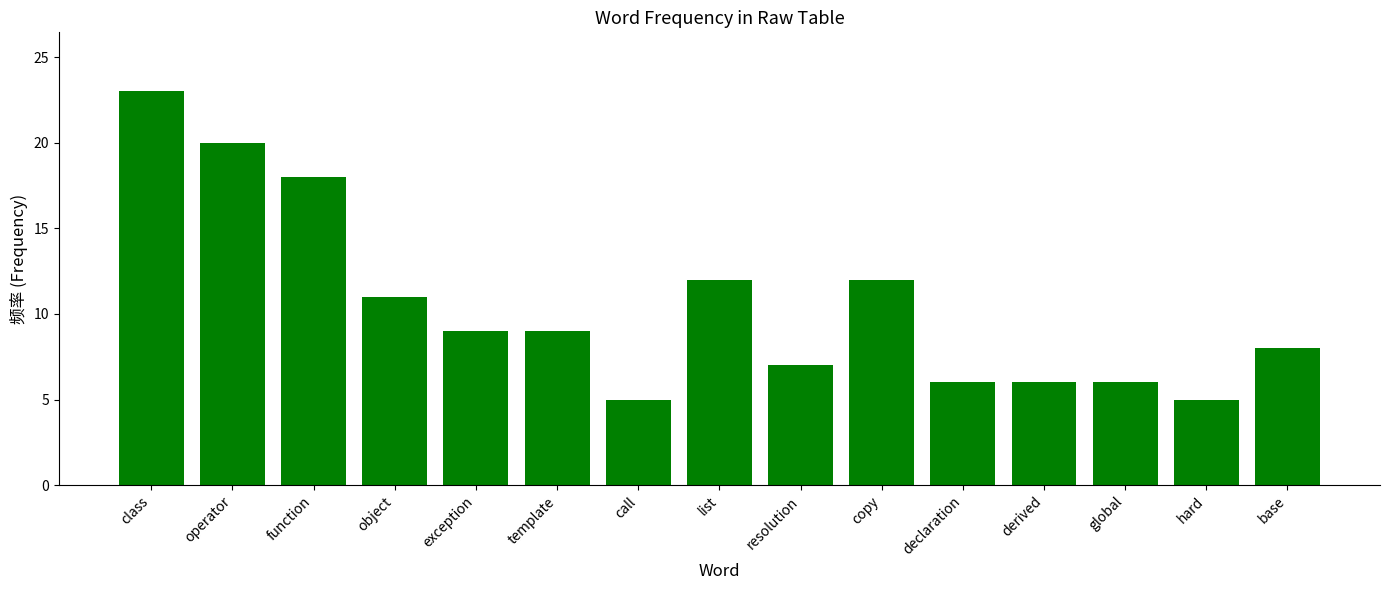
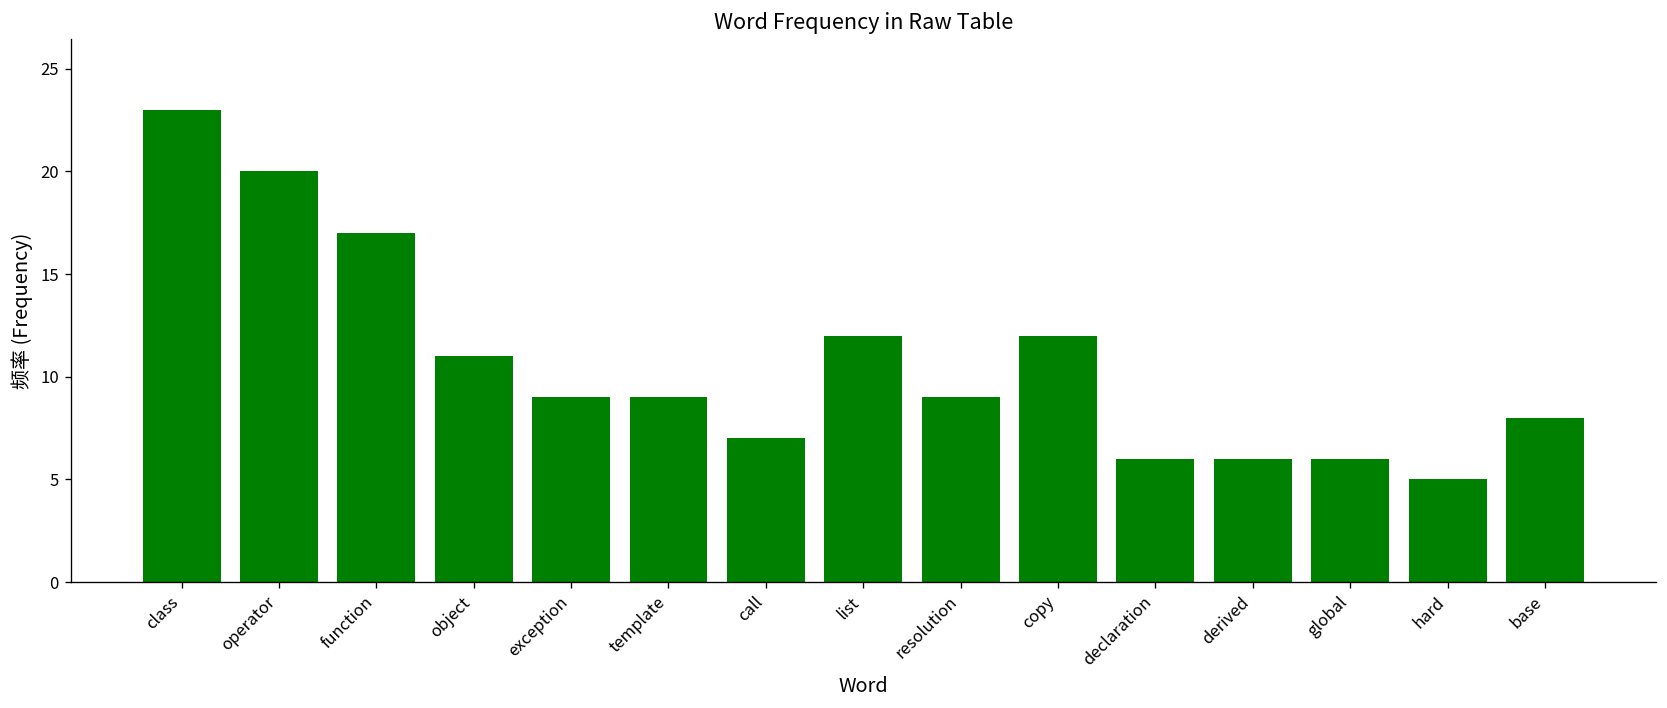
  {
    "class": 23,
    "operator": 20,
-   "function": 18,
+   "function": 17,
    "object": 11,
    "exception": 9,
    "template": 9,
-   "call": 5,
+   "call": 7,
    "list": 12,
-   "resolution": 7,
+   "resolution": 9,
    "copy": 12,
    "declaration": 6,
    "derived": 6,
    "global": 6,
    "hard": 5,
    "base": 8
  }
